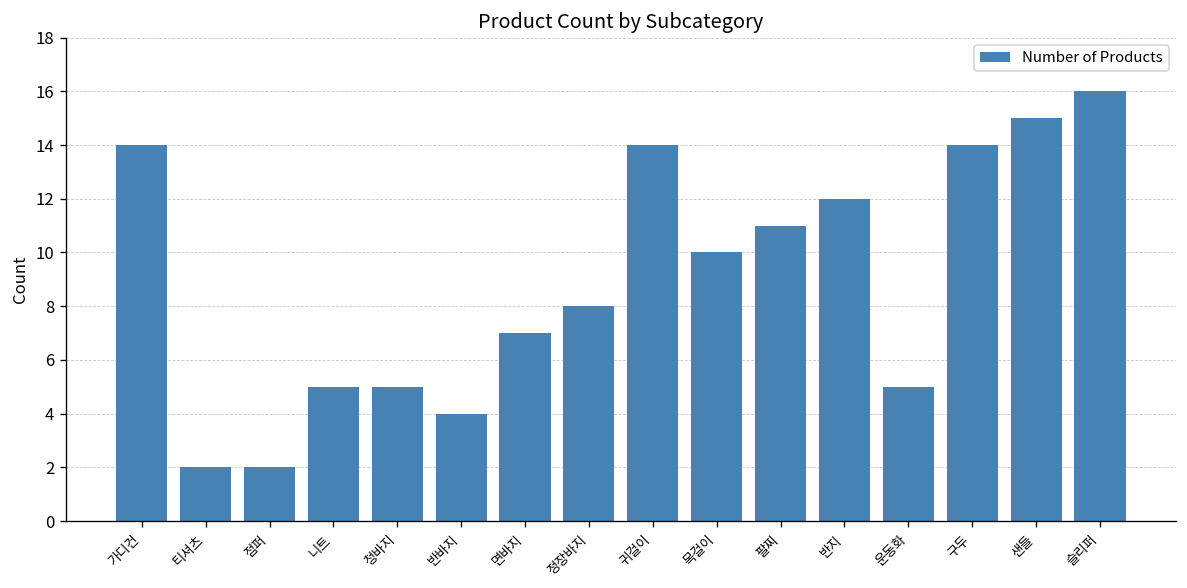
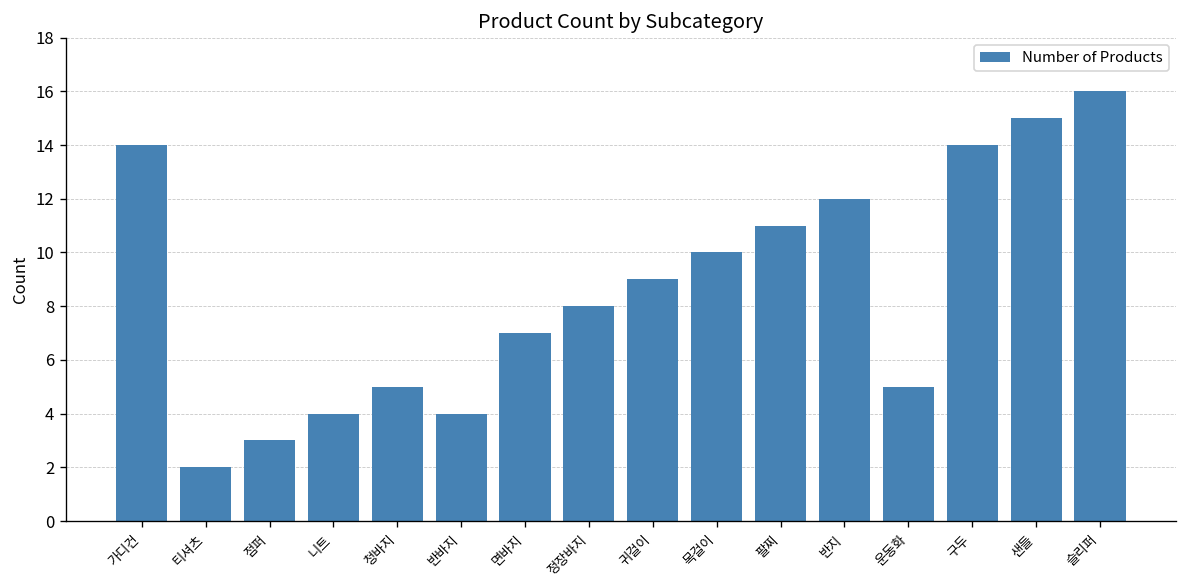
  {
    "가디건": 14,
    "티셔츠": 2,
-   "점퍼": 2,
-   "니트": 5,
+   "점퍼": 3,
+   "니트": 4,
    "청바지": 5,
    "반바지": 4,
    "면바지": 7,
    "정장바지": 8,
-   "귀걸이": 14,
+   "귀걸이": 9,
    "목걸이": 10,
    "팔찌": 11,
    "반지": 12,
    "운동화": 5,
    "구두": 14,
    "샌들": 15,
    "슬리퍼": 16
  }
